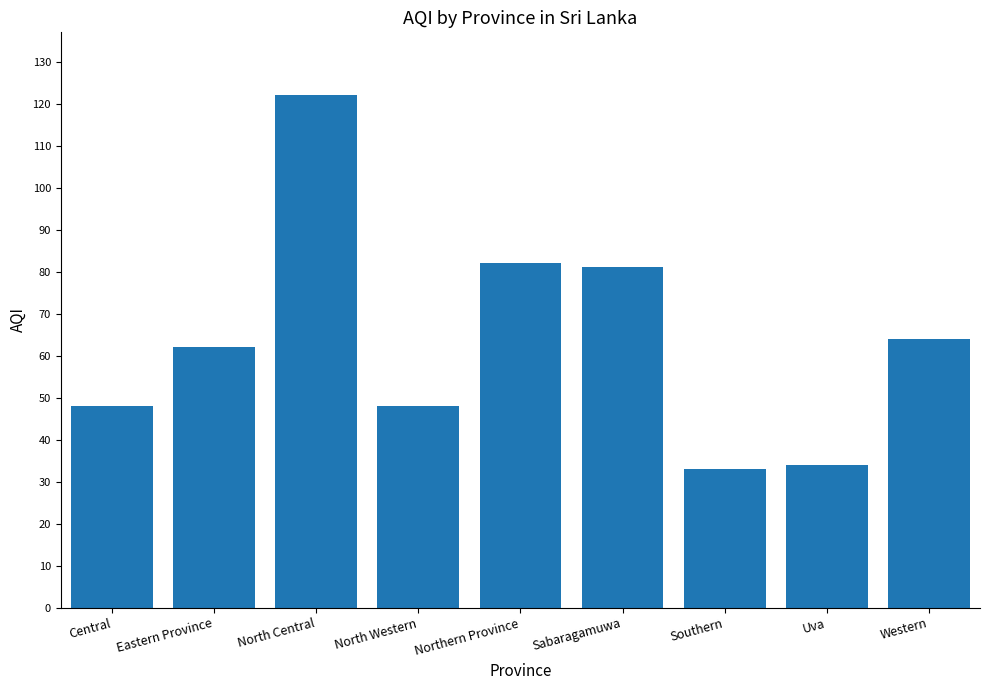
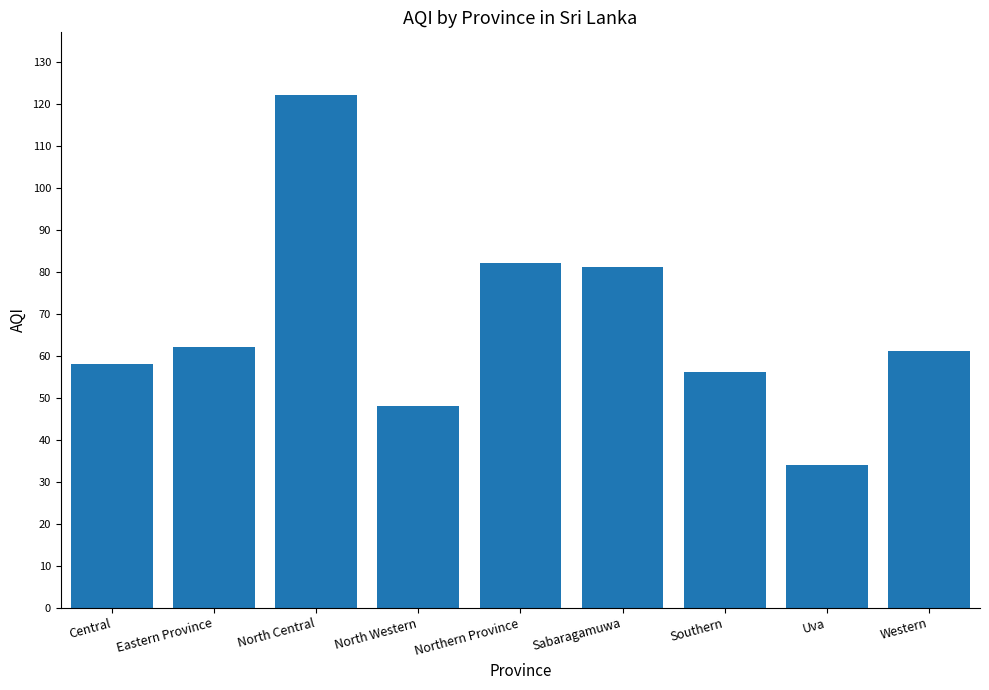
  {
-   "Central": 48,
+   "Central": 58,
    "Eastern Province": 62,
    "North Central": 122,
    "North Western": 48,
    "Northern Province": 82,
    "Sabaragamuwa": 81,
-   "Southern": 33,
+   "Southern": 56,
    "Uva": 34,
-   "Western": 64
+   "Western": 61
  }
